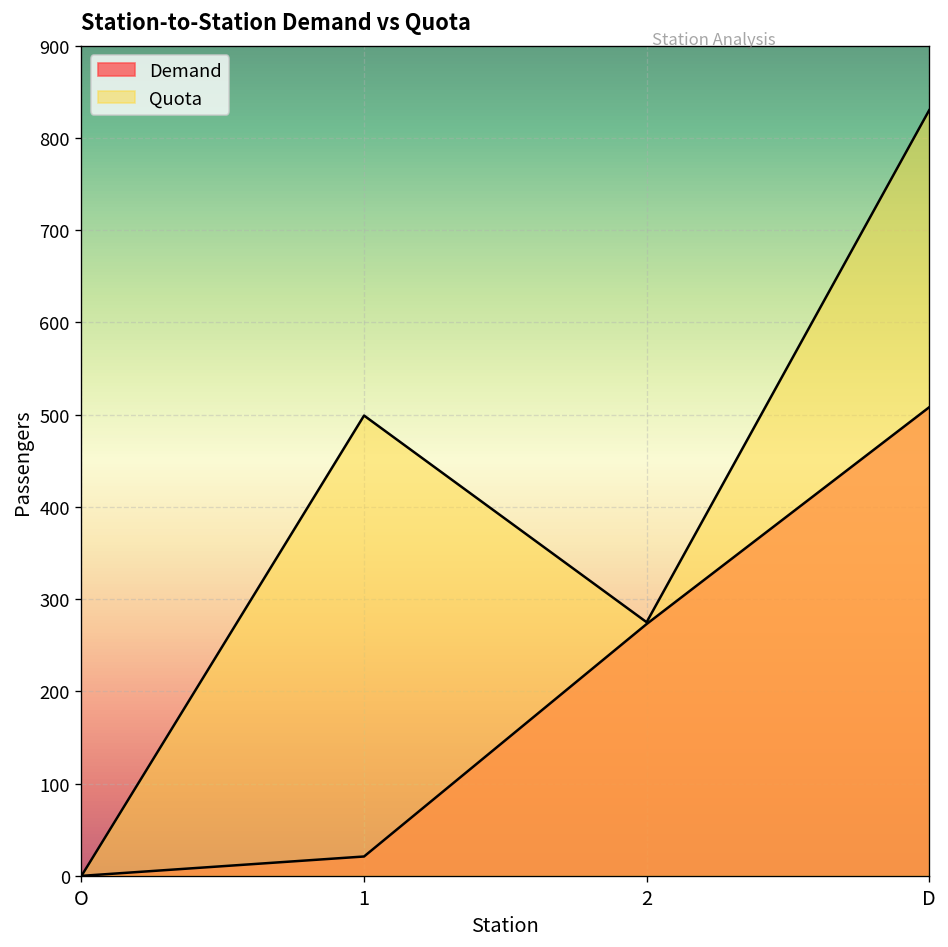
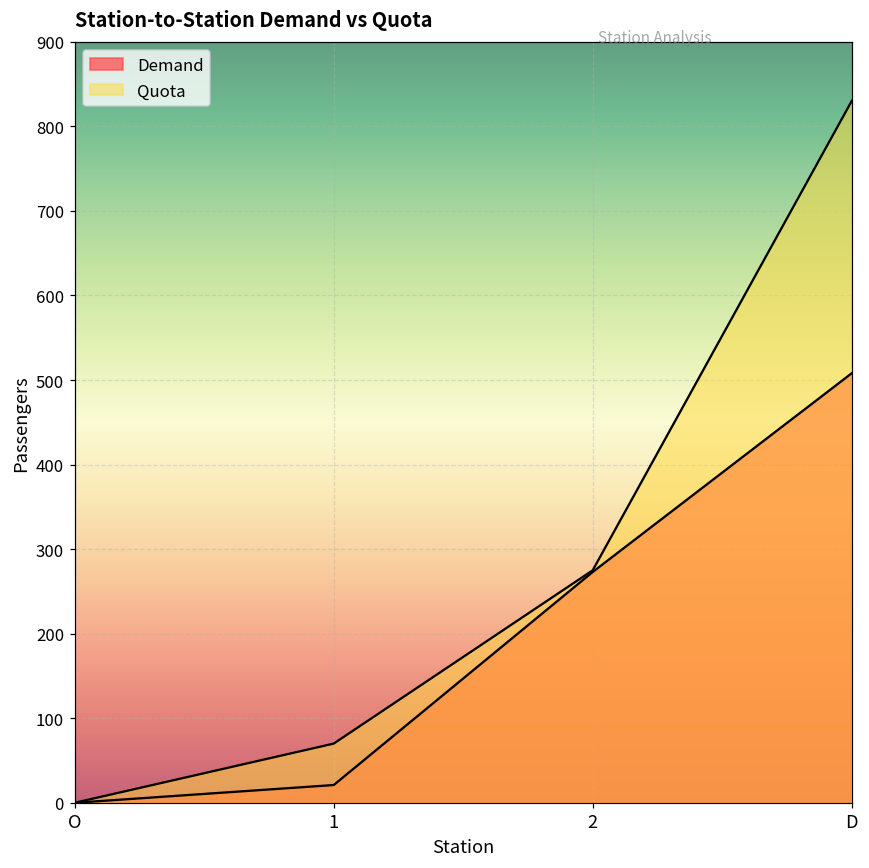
  {
    "Demand": {
      "1": 20,
      "D": 510
    },
    "Quota": {
-     "1": 500,
+     "1": 70,
      "D": 830
    }
  }
